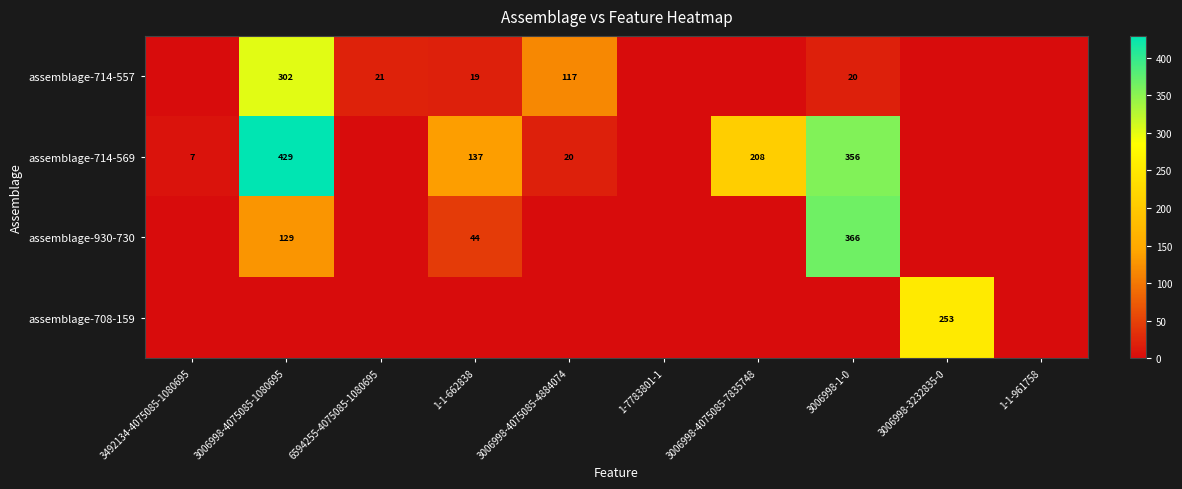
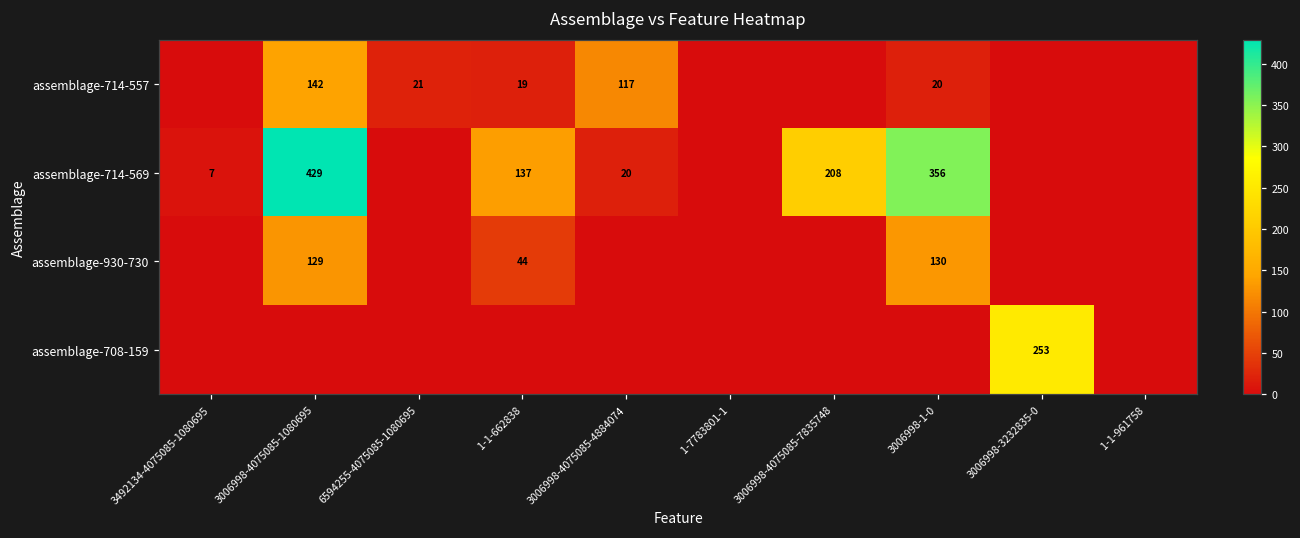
  {
    "assemblage-714-557": {
-     "3006998-4075085-1080695": 302,
+     "3006998-4075085-1080695": 142,
      "6594255-4075085-1080695": 21,
      "1-1-662838": 19,
      "3006998-4075085-4884074": 117,
      "3006998-1-0": 20
    },
    "assemblage-714-569": {
      "3492134-4075085-1080695": 7,
      "3006998-4075085-1080695": 429,
      "1-1-662838": 137,
      "3006998-4075085-4884074": 20,
      "3006998-4075085-7835748": 208,
      "3006998-1-0": 356
    },
    "assemblage-930-730": {
      "3006998-4075085-1080695": 129,
      "1-1-662838": 44,
-     "3006998-1-0": 366
+     "3006998-1-0": 130
    },
    "assemblage-708-159": {
      "3006998-3232835-0": 253
    }
  }
